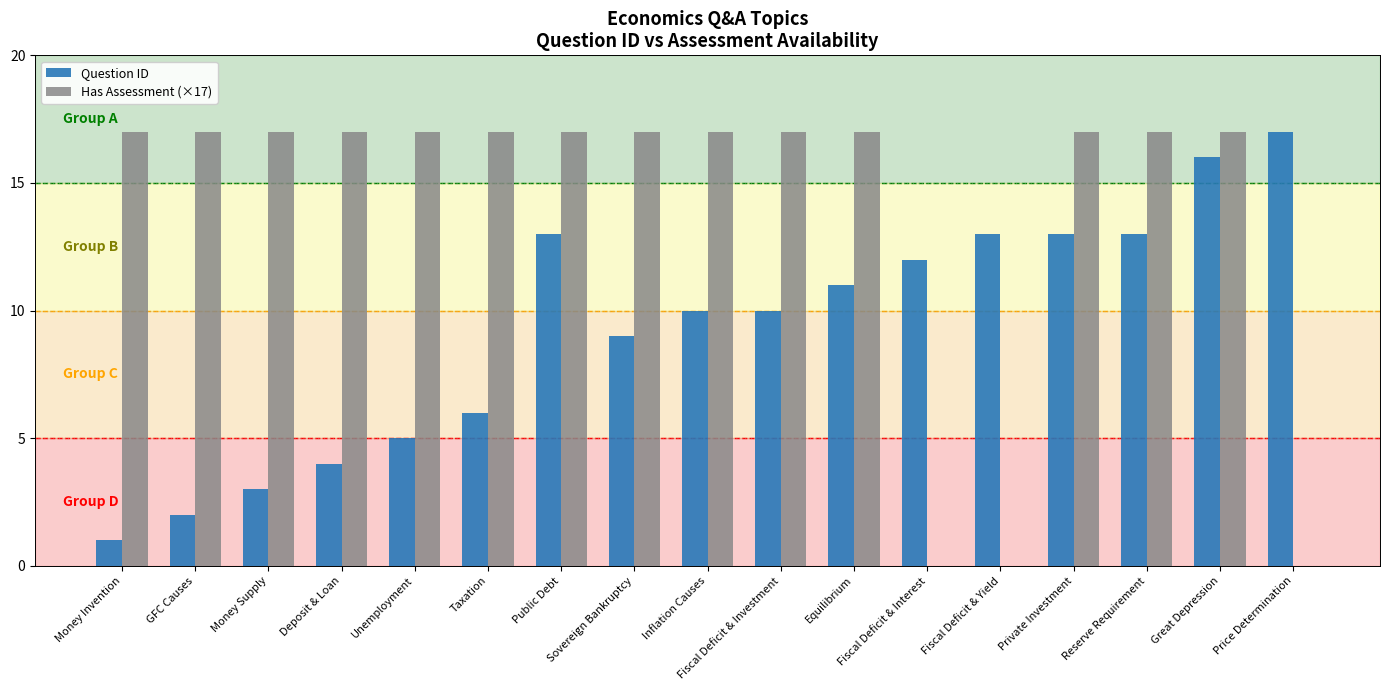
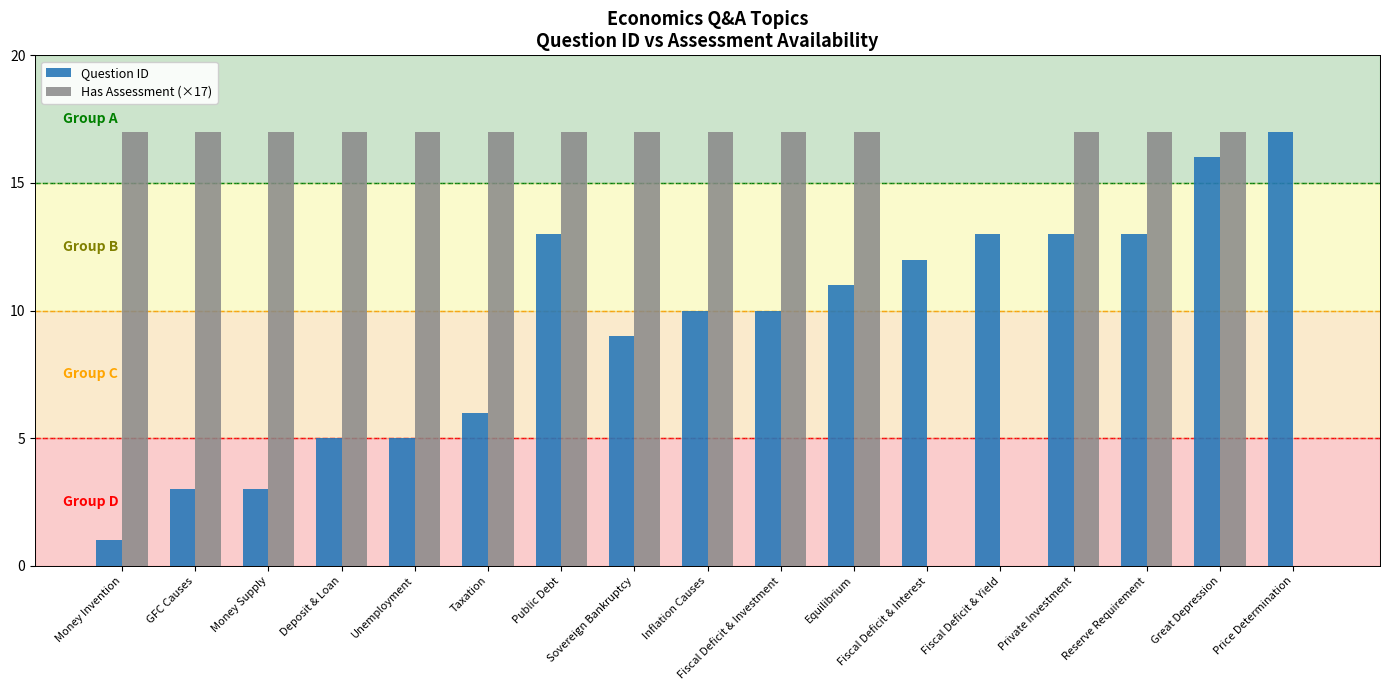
  {
    "Question ID": {
      "Money Invention": 1,
-     "GFC Causes": 2,
+     "GFC Causes": 3,
      "Money Supply": 3,
-     "Deposit & Loan": 4,
+     "Deposit & Loan": 5,
      "Unemployment": 5,
      "Taxation": 6,
      "Public Debt": 13,
      "Sovereign Bankruptcy": 9,
      "Inflation Causes": 10,
      "Fiscal Deficit & Investment": 10,
      "Equilibrium": 11,
      "Fiscal Deficit & Interest": 12,
      "Fiscal Deficit & Yield": 13,
      "Private Investment": 13,
      "Reserve Requirement": 13,
      "Great Depression": 16,
      "Price Determination": 17
    },
    "Has Assessment (×17)": {
      "Money Invention": 17,
      "GFC Causes": 17,
      "Money Supply": 17,
      "Deposit & Loan": 17,
      "Unemployment": 17,
      "Taxation": 17,
      "Public Debt": 17,
      "Sovereign Bankruptcy": 17,
      "Inflation Causes": 17,
      "Fiscal Deficit & Investment": 17,
      "Equilibrium": 17,
      "Fiscal Deficit & Interest": 0,
      "Fiscal Deficit & Yield": 0,
      "Private Investment": 17,
      "Reserve Requirement": 17,
      "Great Depression": 17,
      "Price Determination": 0
    }
  }
